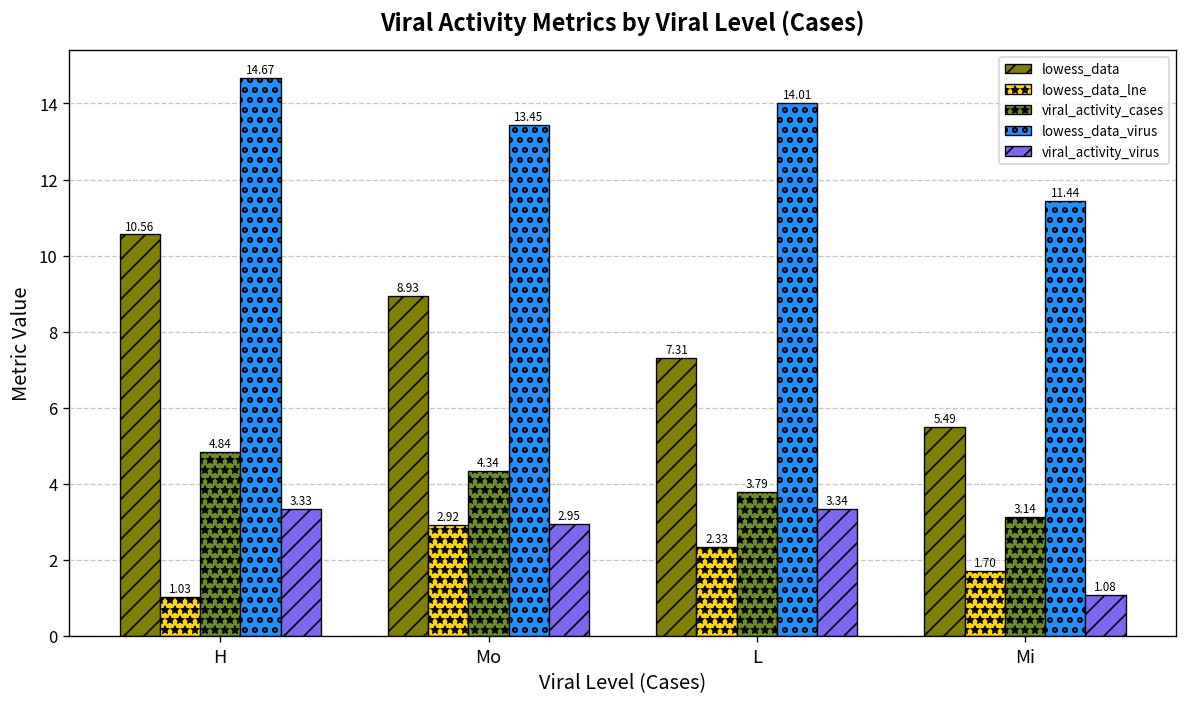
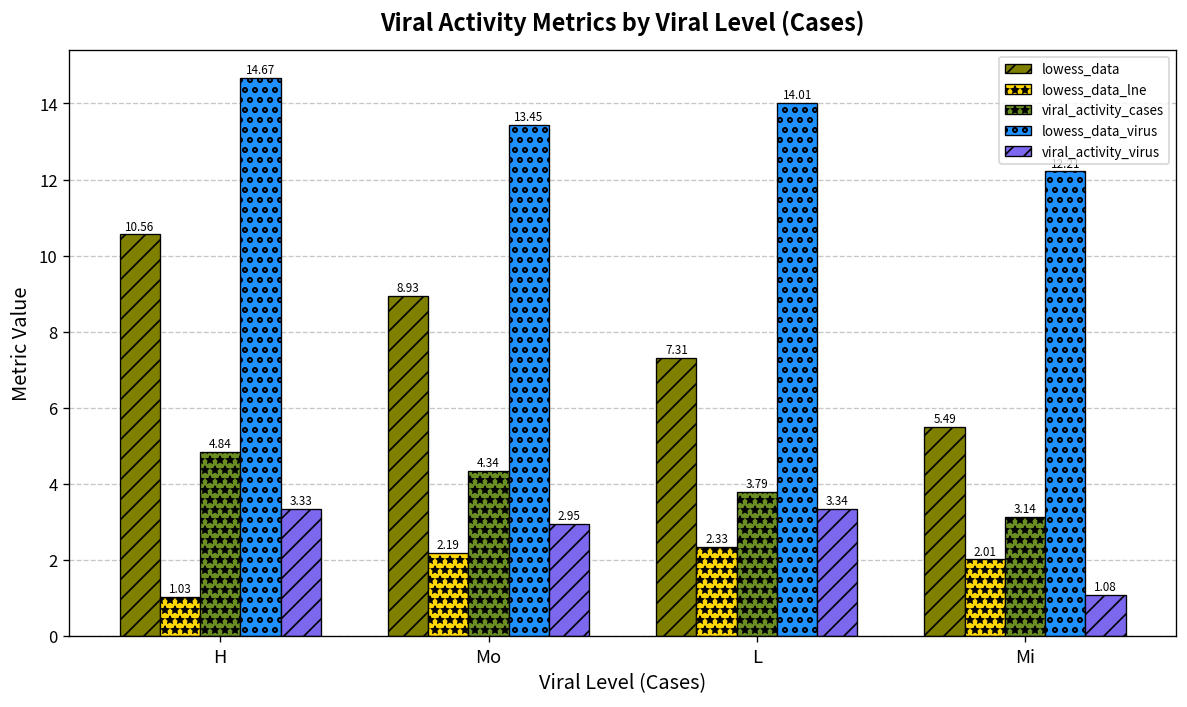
  {
    "lowess_data_lne": {
      "H": 1.03,
-     "Mo": 2.92,
+     "Mo": 2.19,
      "L": 2.33,
-     "Mi": 1.70
+     "Mi": 2.01
    },
    "lowess_data_virus": {
      "H": 14.67,
      "Mo": 13.45,
      "L": 14.01,
-     "Mi": 11.44
+     "Mi": 12.21
    },
    "viral_activity_virus": {
      "H": 3.33,
      "Mo": 2.95,
      "L": 3.34,
      "Mi": 1.08
    }
  }
